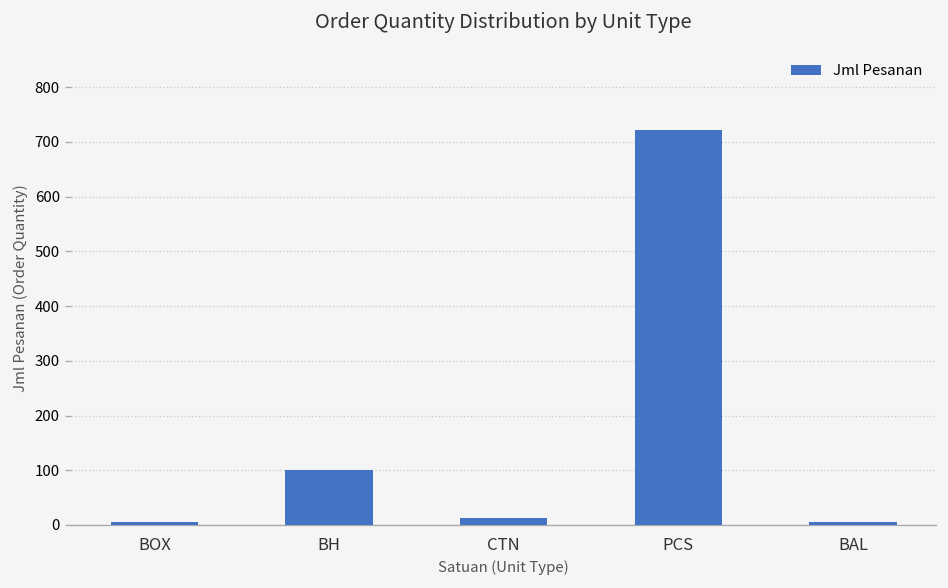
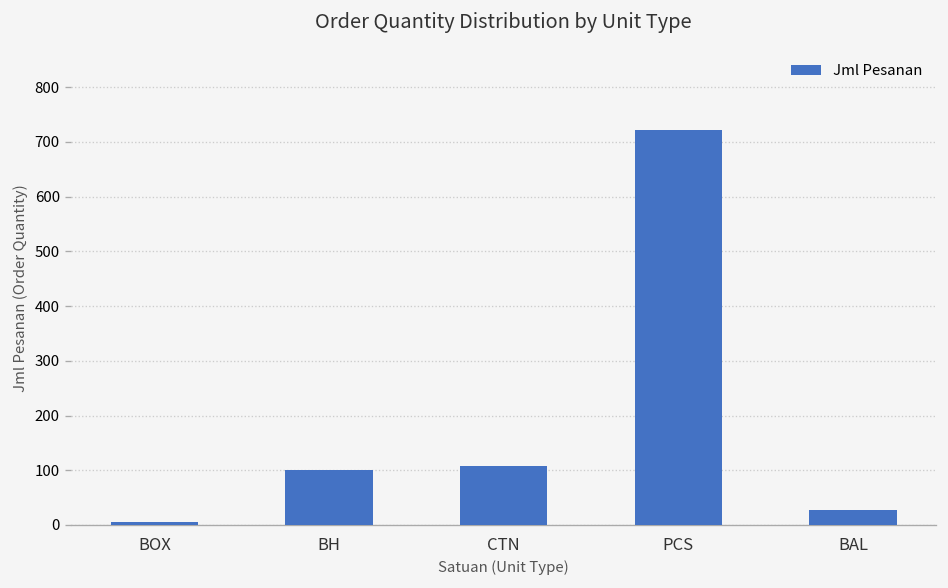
  {
    "BOX": 10,
    "BH": 100,
-   "CTN": 10,
+   "CTN": 110,
    "PCS": 720,
-   "BAL": 10
+   "BAL": 30
  }
